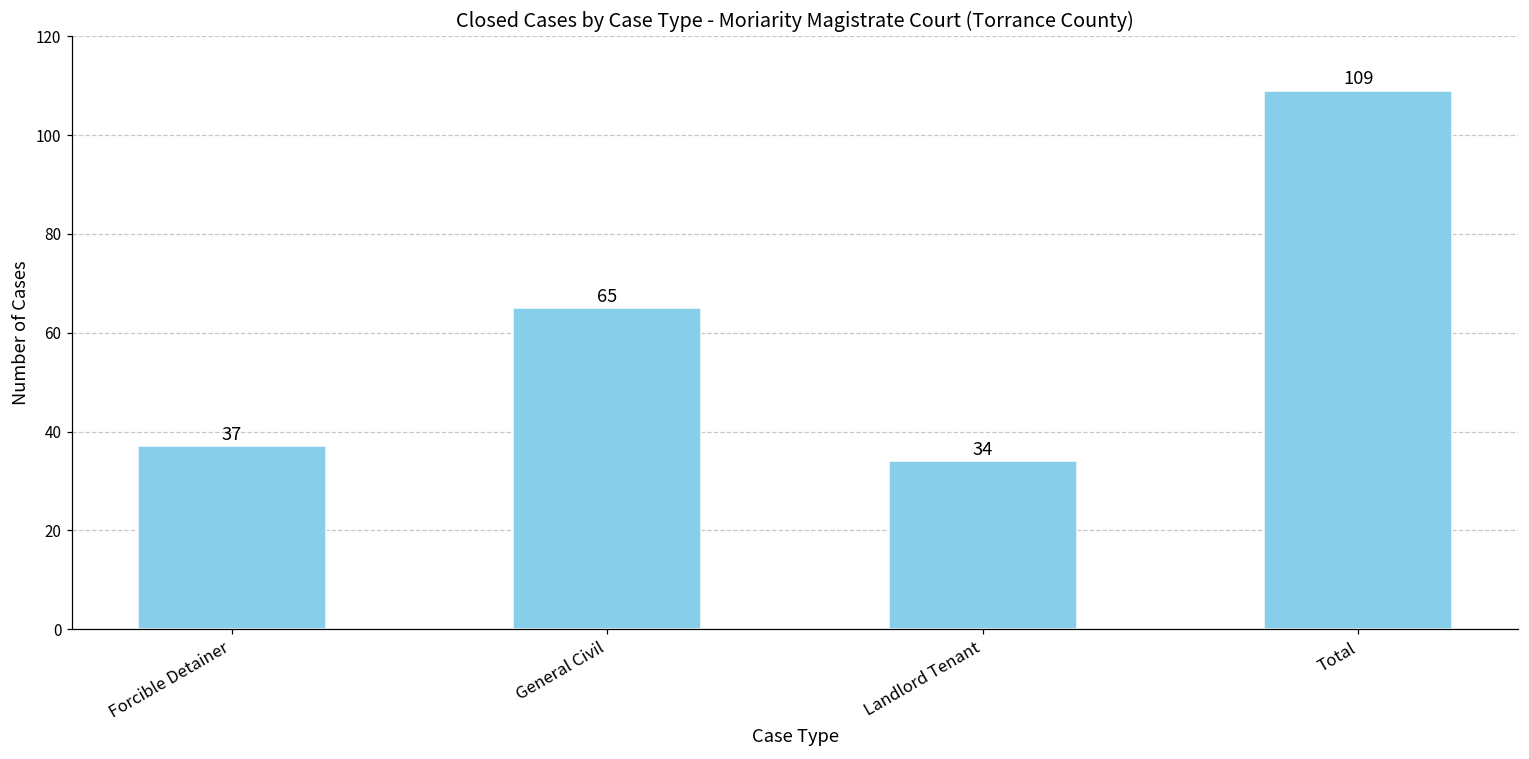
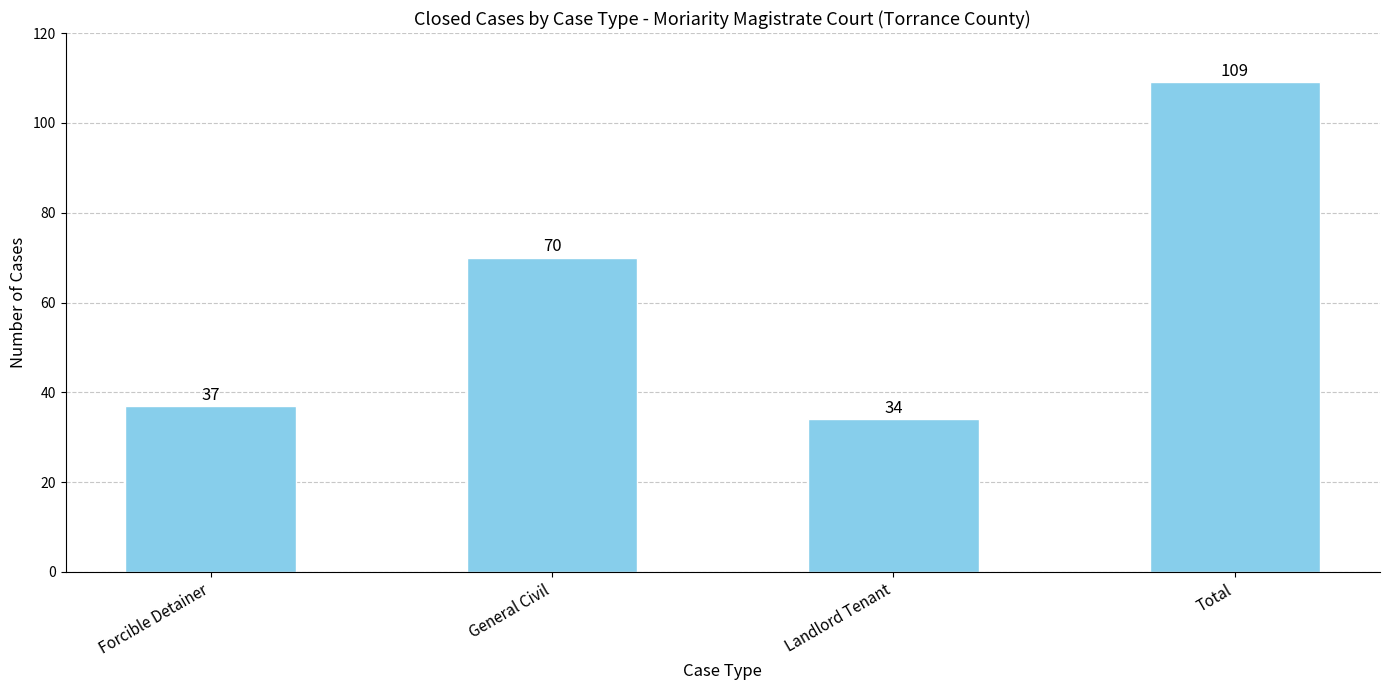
  {
    "Forcible Detainer": 37,
-   "General Civil": 65,
+   "General Civil": 70,
    "Landlord Tenant": 34,
    "Total": 109
  }
